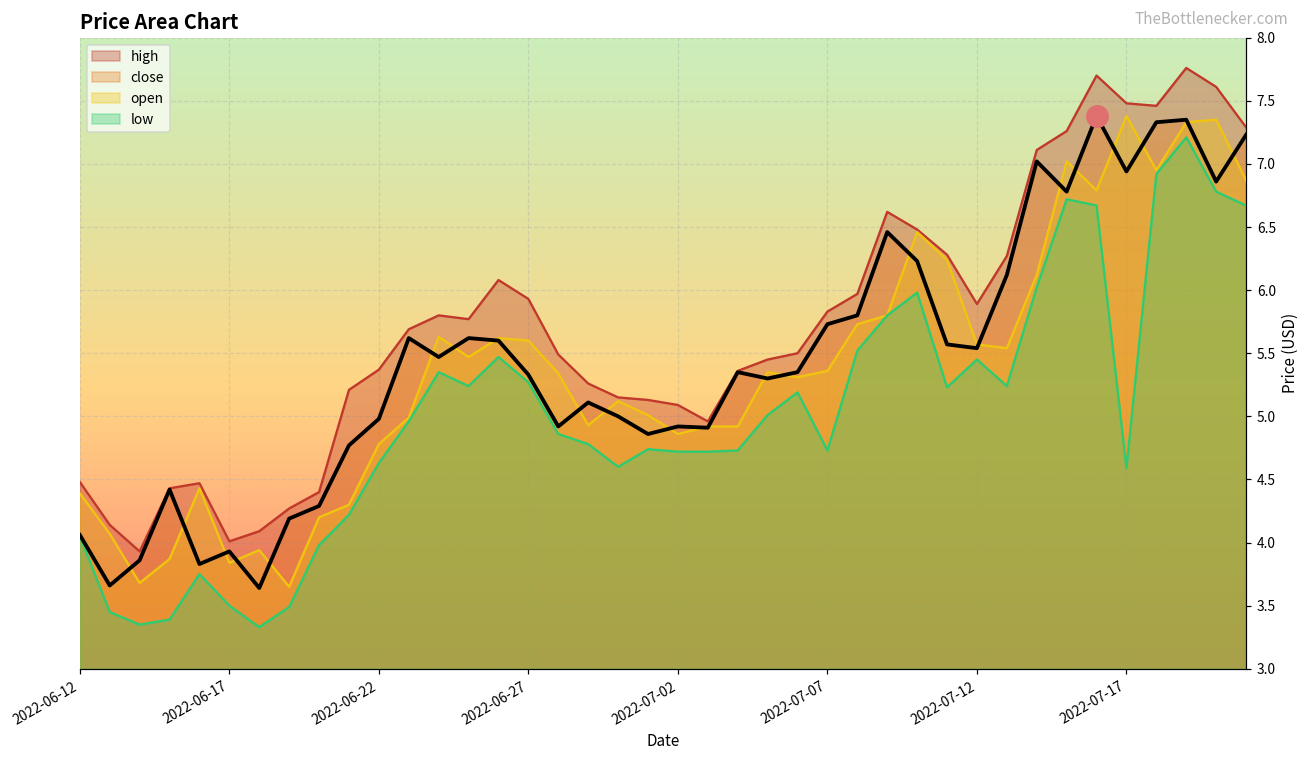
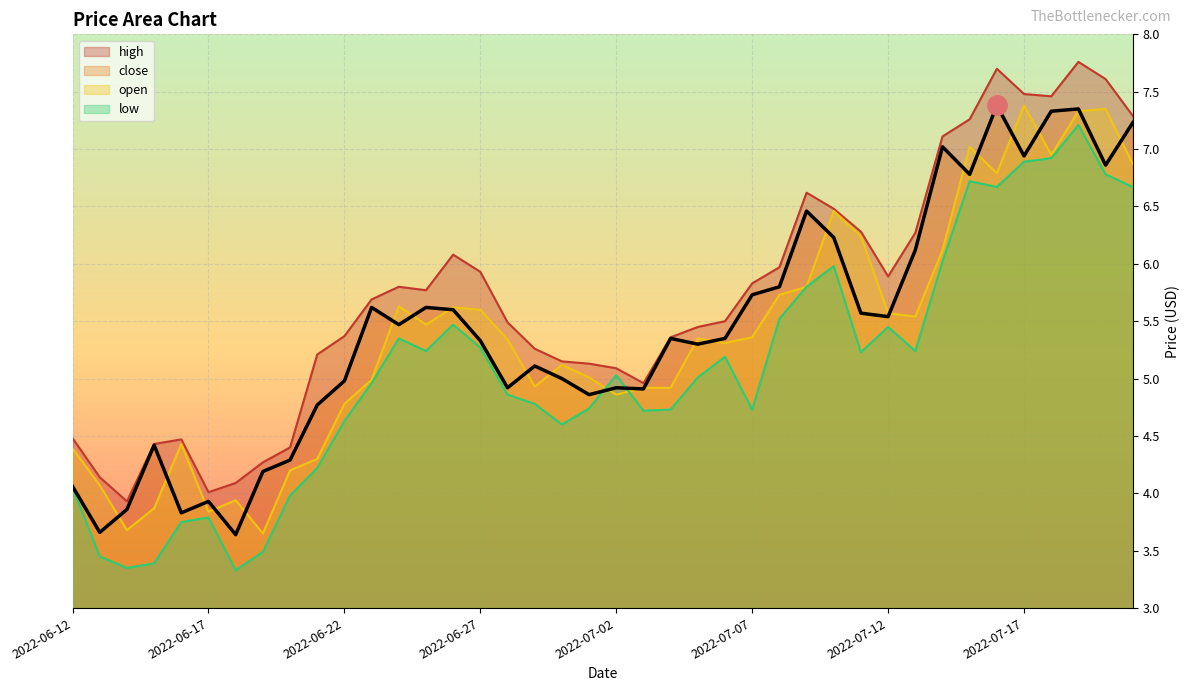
  {
    "low": {
-     "2022-06-17": 3.50,
+     "2022-06-17": 3.79,
      "2022-06-22": 4.63,
      "2022-06-27": 5.27,
-     "2022-07-02": 4.72,
+     "2022-07-02": 5.03,
      "2022-07-07": 4.73,
      "2022-07-12": 5.45,
-     "2022-07-17": 4.59
+     "2022-07-17": 6.89
    }
  }
